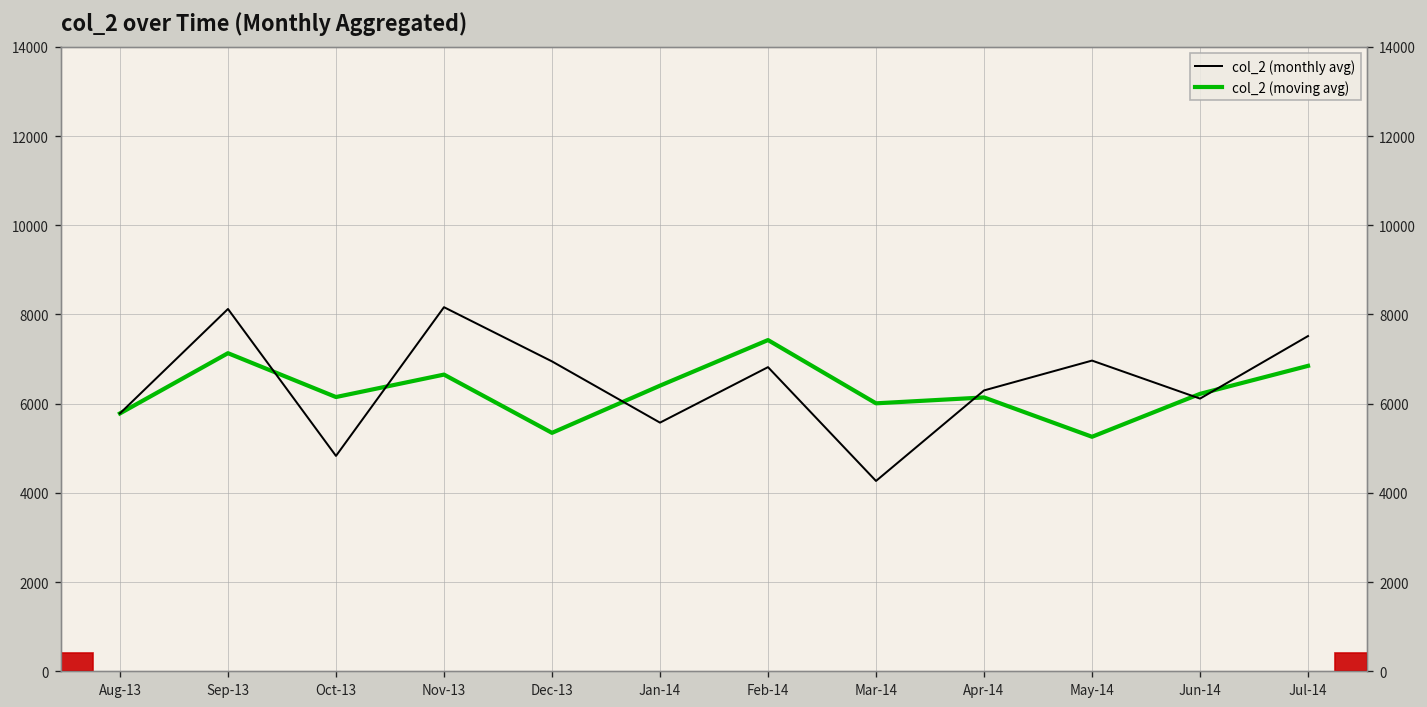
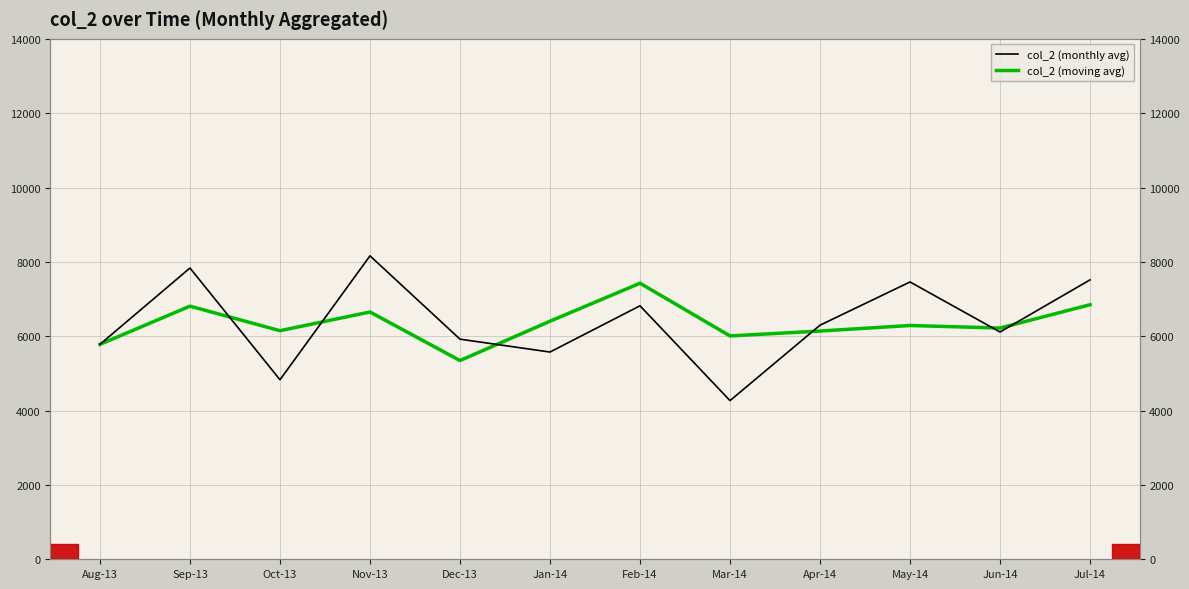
  {
    "col_2 (monthly avg)": {
-     "Sep-13": 8100,
+     "Sep-13": 7800,
      "Oct-13": 4800,
      "Nov-13": 8200,
-     "Dec-13": 6900,
+     "Dec-13": 5900,
      "Jan-14": 5600,
      "Feb-14": 6800,
      "Mar-14": 4300,
      "Apr-14": 6300,
-     "May-14": 7000,
+     "May-14": 7500,
      "Jun-14": 6100,
      "Jul-14": 7500
    },
    "col_2 (moving avg)": {
-     "Sep-13": 7100,
+     "Sep-13": 6800,
      "Oct-13": 6100,
      "Nov-13": 6700,
      "Dec-13": 5300,
      "Jan-14": 6400,
      "Feb-14": 7400,
      "Mar-14": 6000,
      "Apr-14": 6100,
-     "May-14": 5300,
+     "May-14": 6300,
      "Jun-14": 6200,
      "Jul-14": 6800
    }
  }
